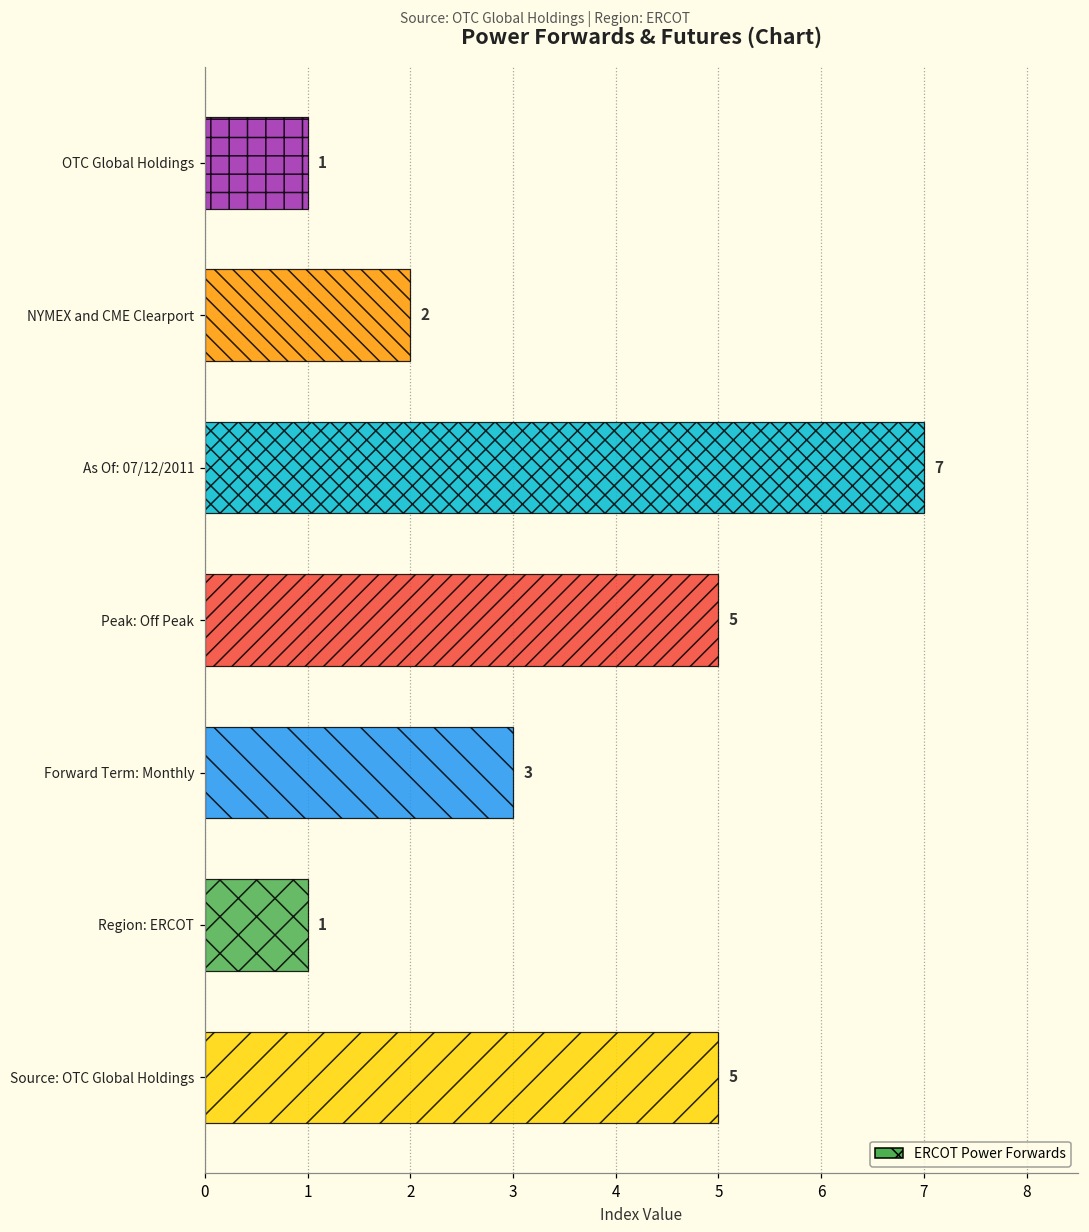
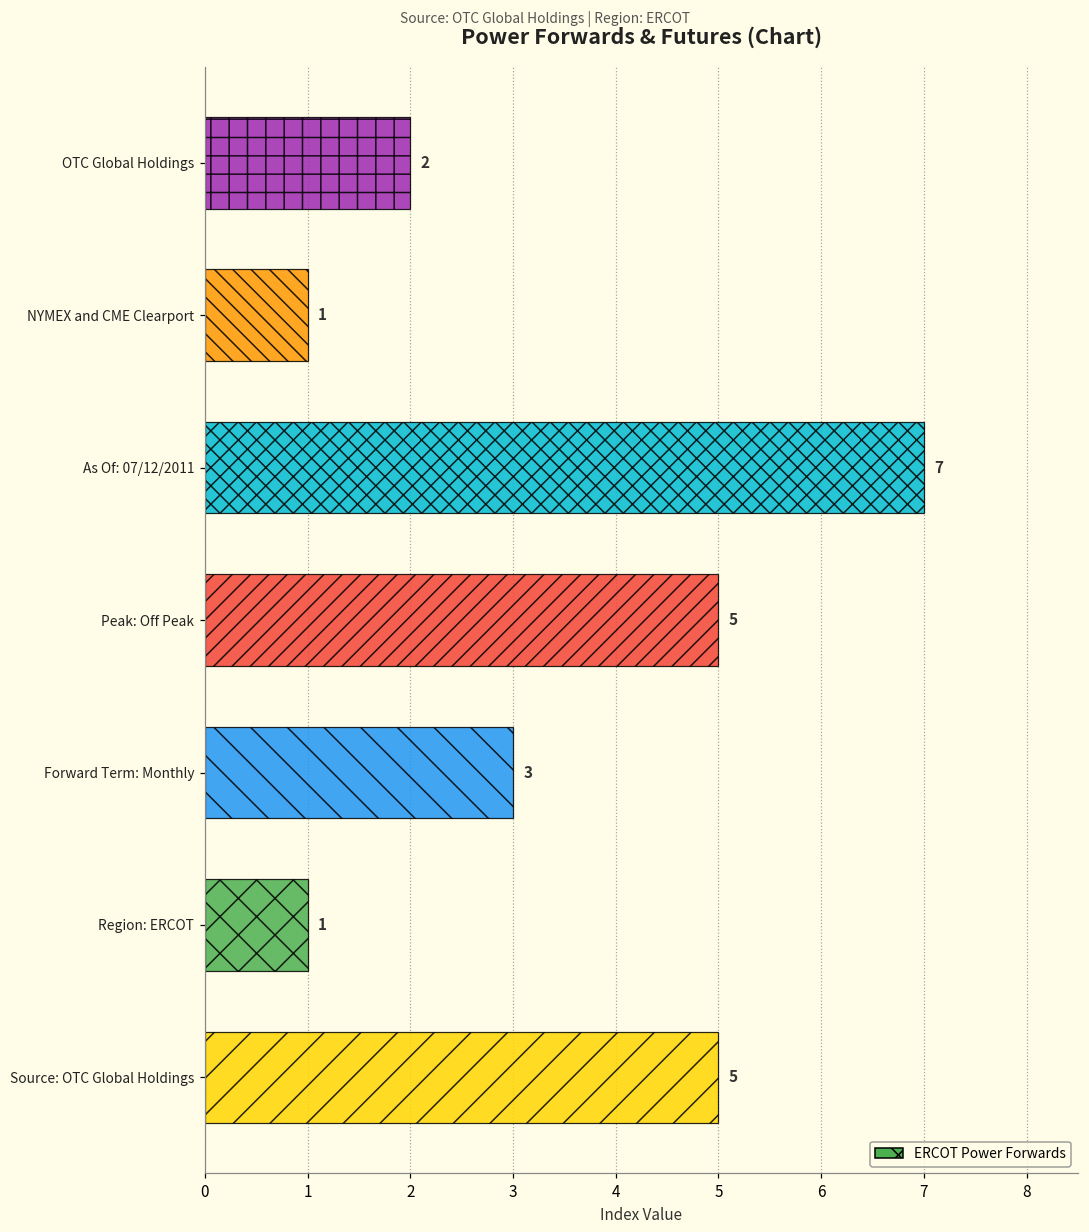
  {
-   "OTC Global Holdings": 1,
-   "NYMEX and CME Clearport": 2,
+   "OTC Global Holdings": 2,
+   "NYMEX and CME Clearport": 1,
    "As Of: 07/12/2011": 7,
    "Peak: Off Peak": 5,
    "Forward Term: Monthly": 3,
    "Region: ERCOT": 1,
    "Source: OTC Global Holdings": 5
  }
